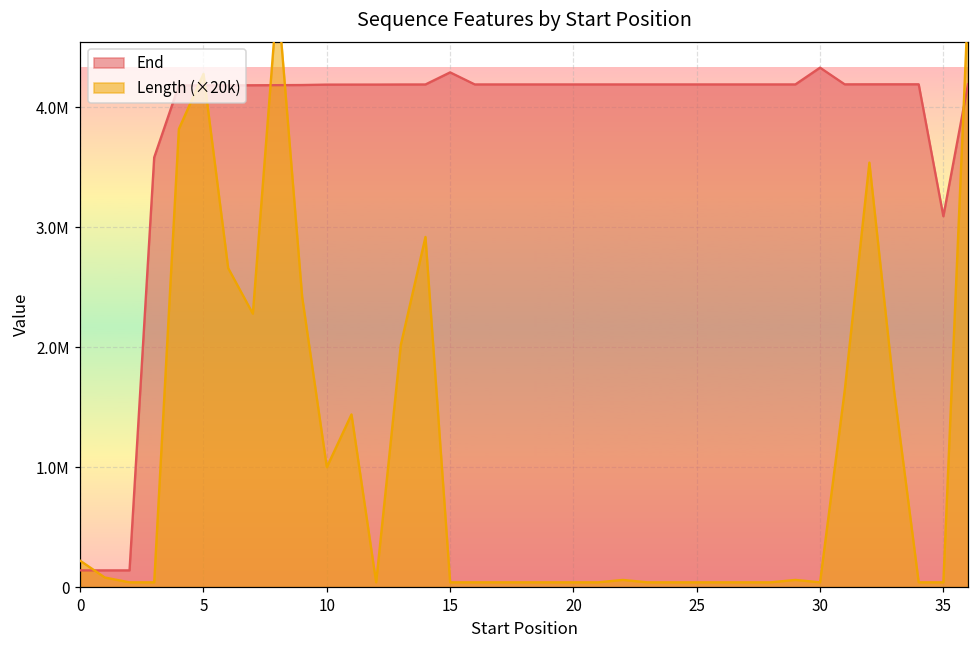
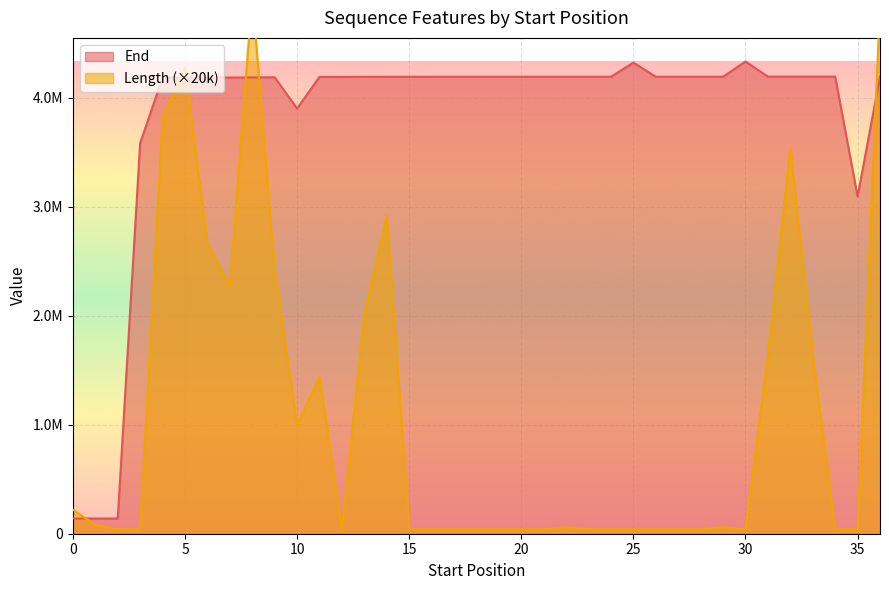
  {
    "End": {
      "0": 140000,
-     "10": 4190000,
-     "15": 4290000,
+     "10": 3900000,
+     "15": 4190000,
      "20": 4190000,
-     "25": 4190000,
+     "25": 4320000,
      "30": 4330000,
      "35": 3090000
    },
    "Length (×20k)": {
      "0": 220000,
      "10": 1000000,
      "15": 40000,
      "20": 40000,
      "25": 40000,
      "30": 40000,
      "35": 40000
    }
  }
